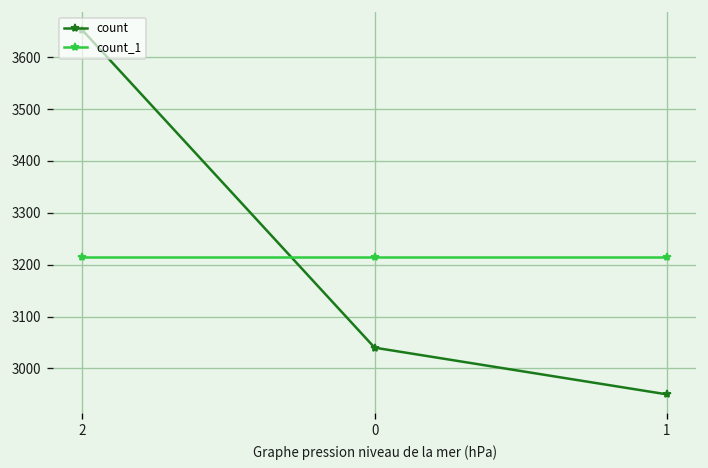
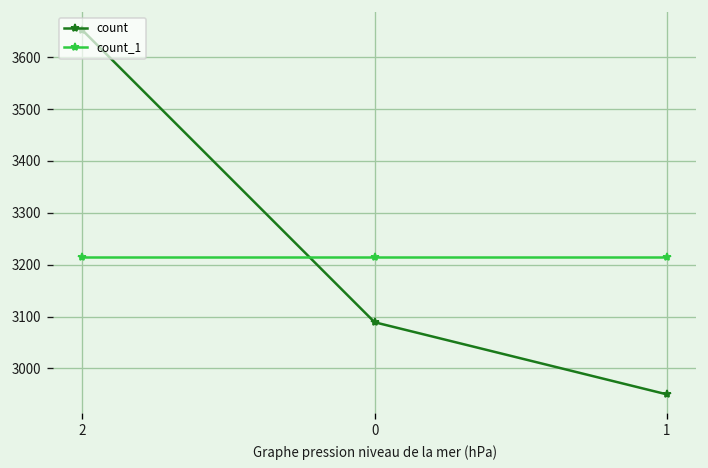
  {
    "count": {
-     "0": 3040,
+     "0": 3090,
      "1": 2950
    },
    "count_1": {
      "2": 3210,
      "0": 3210,
      "1": 3210
    }
  }
